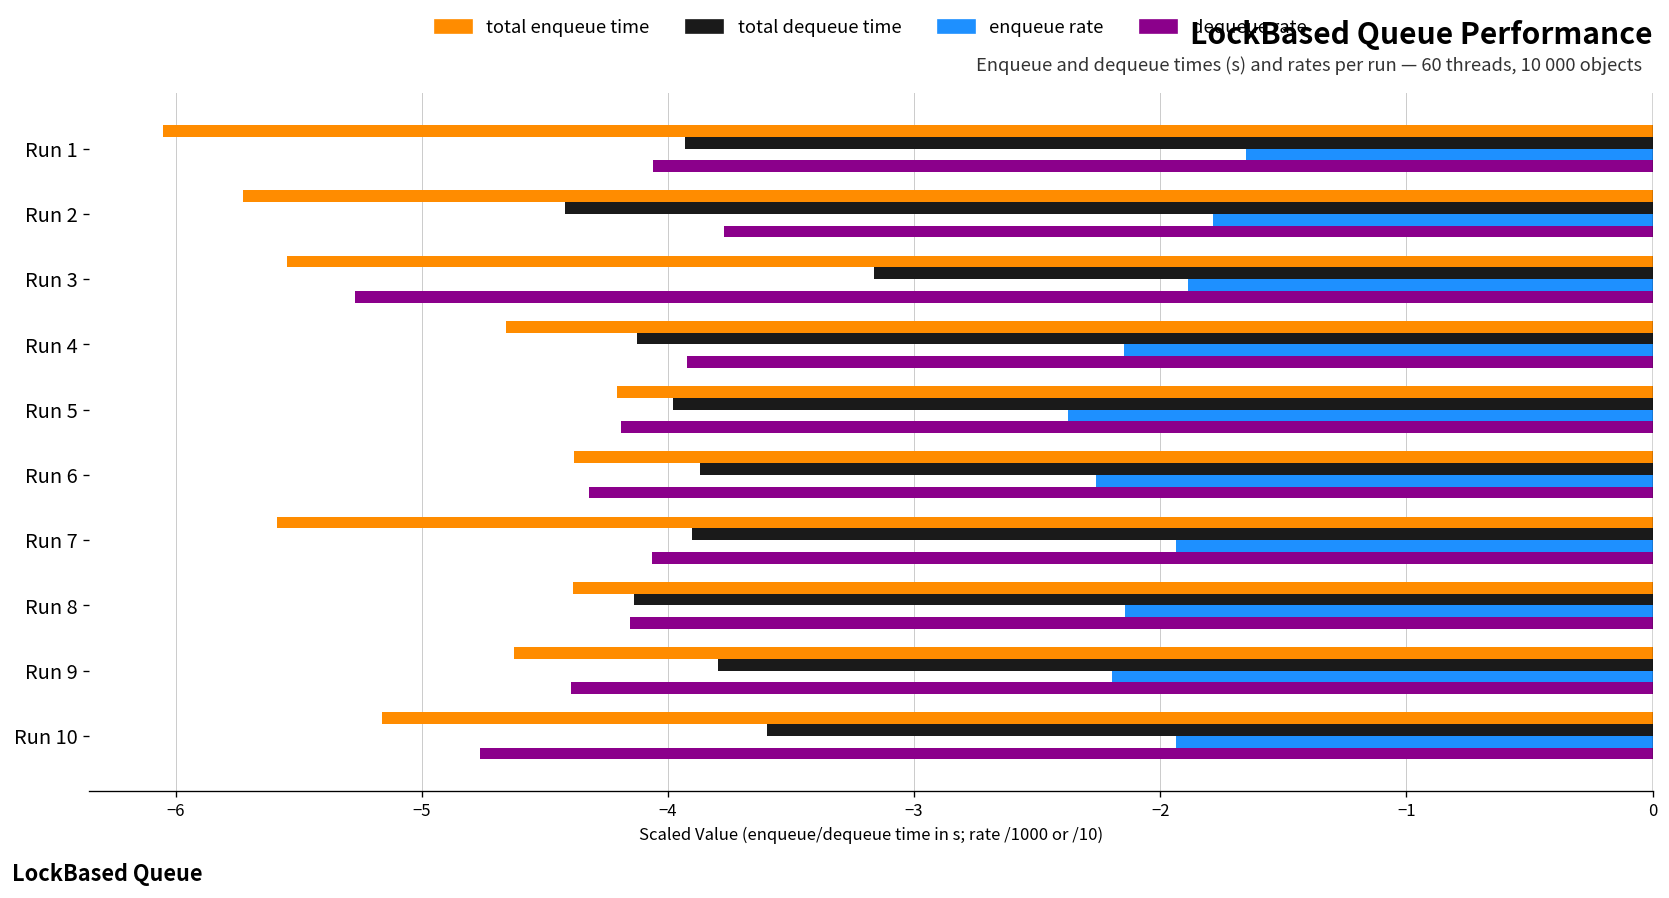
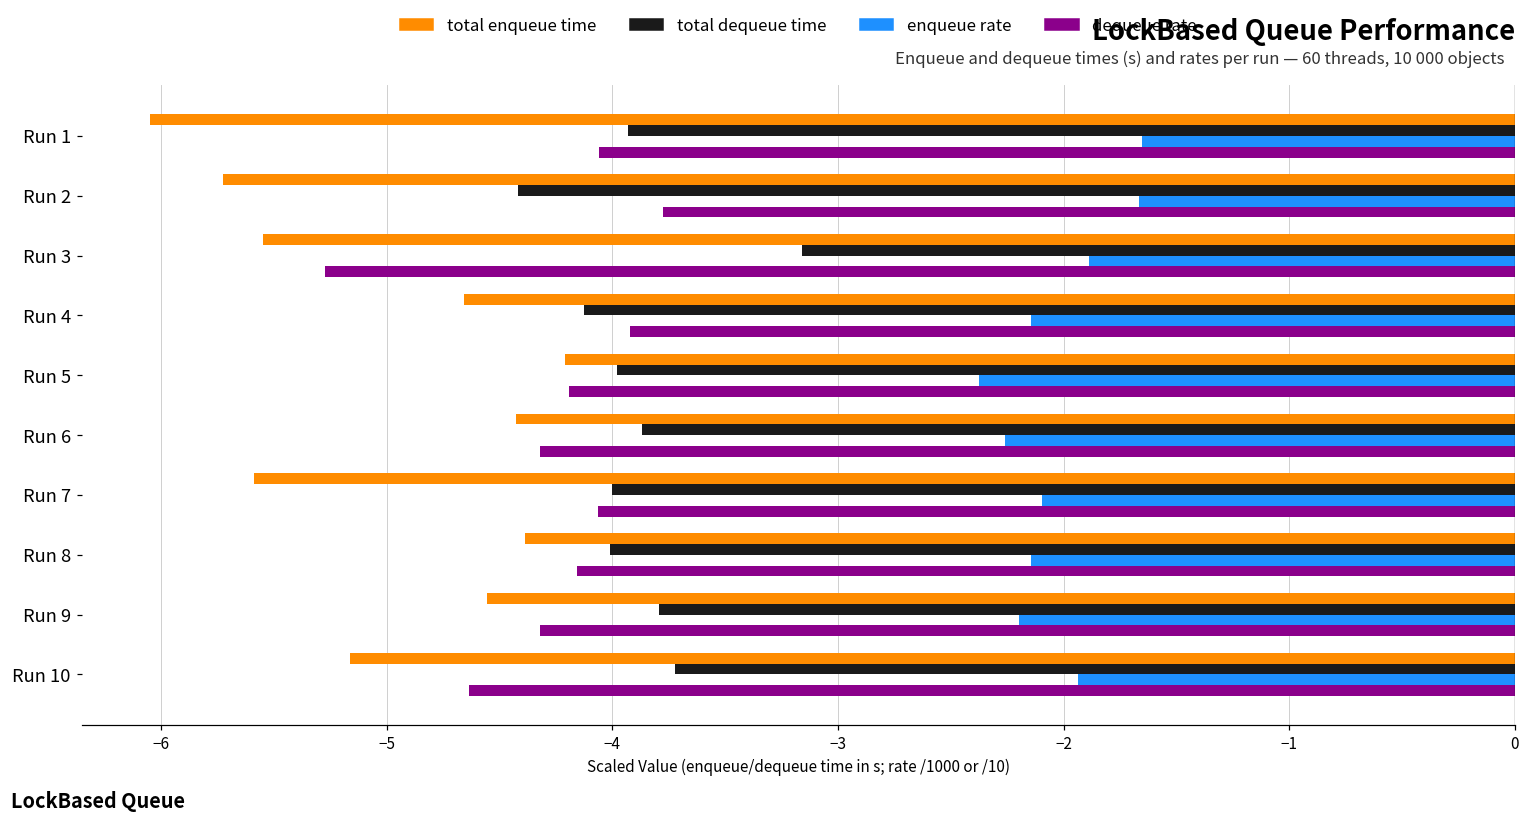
  {
    "total enqueue time": {
      "Run 1": -6.05,
      "Run 2": -5.73,
      "Run 3": -5.55,
      "Run 4": -4.66,
      "Run 5": -4.21,
-     "Run 6": -4.38,
+     "Run 6": -4.43,
      "Run 7": -5.59,
      "Run 8": -4.39,
-     "Run 9": -4.63,
+     "Run 9": -4.55,
      "Run 10": -5.16
    },
    "total dequeue time": {
      "Run 1": -3.93,
      "Run 2": -4.42,
      "Run 3": -3.16,
      "Run 4": -4.13,
      "Run 5": -3.98,
      "Run 6": -3.87,
-     "Run 7": -3.90,
-     "Run 8": -4.14,
+     "Run 7": -4.00,
+     "Run 8": -4.01,
      "Run 9": -3.79,
-     "Run 10": -3.60
+     "Run 10": -3.72
    },
    "enqueue rate": {
      "Run 1": -1.65,
-     "Run 2": -1.78,
+     "Run 2": -1.66,
      "Run 3": -1.89,
      "Run 4": -2.15,
      "Run 5": -2.38,
      "Run 6": -2.26,
-     "Run 7": -1.94,
+     "Run 7": -2.10,
      "Run 8": -2.14,
      "Run 9": -2.20,
      "Run 10": -1.94
    },
    "dequeue rate": {
      "Run 1": -4.06,
      "Run 2": -3.77,
      "Run 3": -5.27,
      "Run 4": -3.92,
      "Run 5": -4.19,
      "Run 6": -4.32,
      "Run 7": -4.07,
      "Run 8": -4.16,
-     "Run 9": -4.39,
-     "Run 10": -4.76
+     "Run 9": -4.32,
+     "Run 10": -4.64
    }
  }
